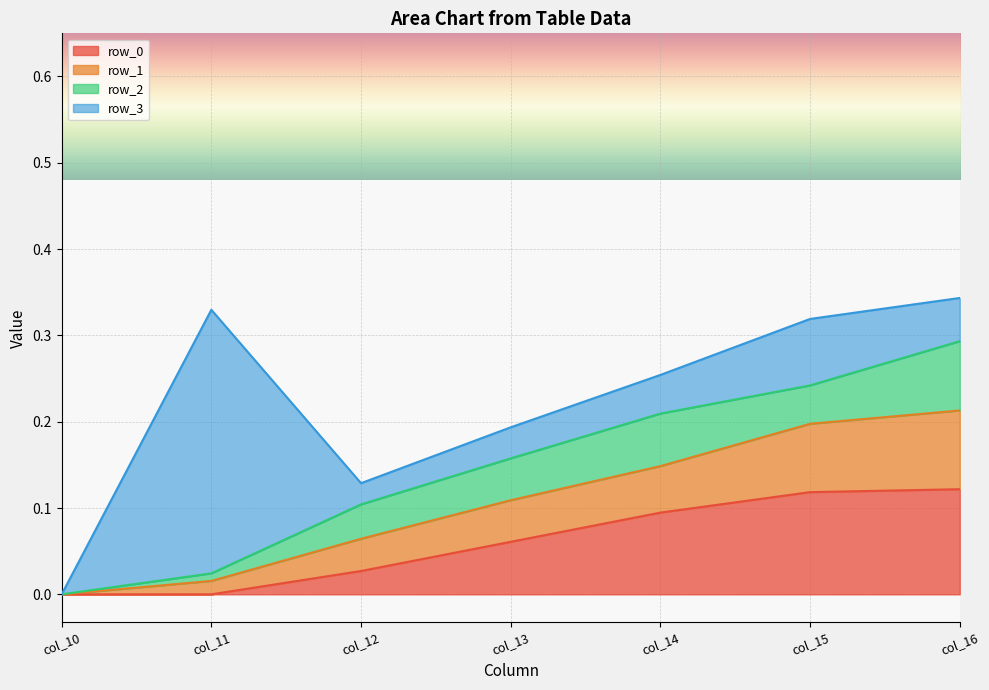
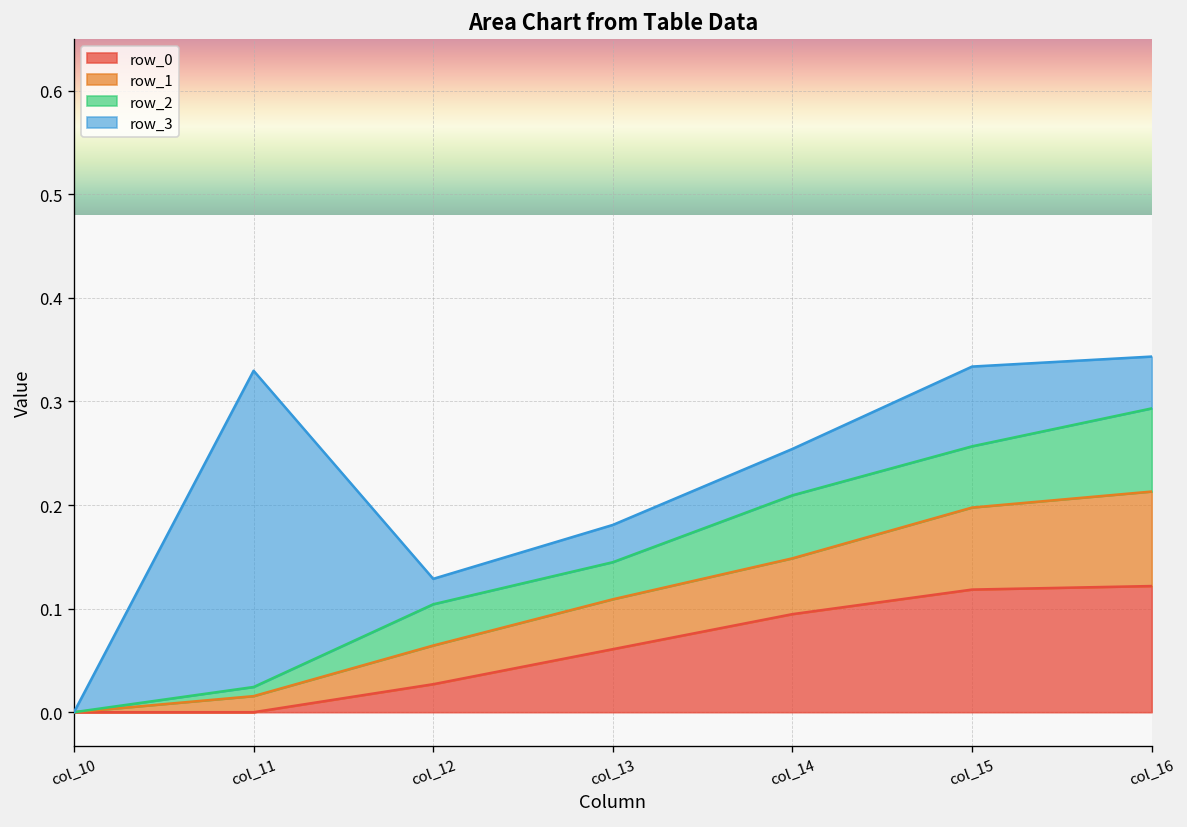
  {
    "row_2": {
      "col_11": 0.01,
      "col_12": 0.04,
-     "col_13": 0.05,
+     "col_13": 0.04,
      "col_14": 0.06,
-     "col_15": 0.04,
+     "col_15": 0.06,
      "col_16": 0.08
    },
    "row_3": {
      "col_11": 0.31,
      "col_12": 0.02,
      "col_13": 0.04,
      "col_14": 0.04,
      "col_15": 0.08,
      "col_16": 0.05
    }
  }
